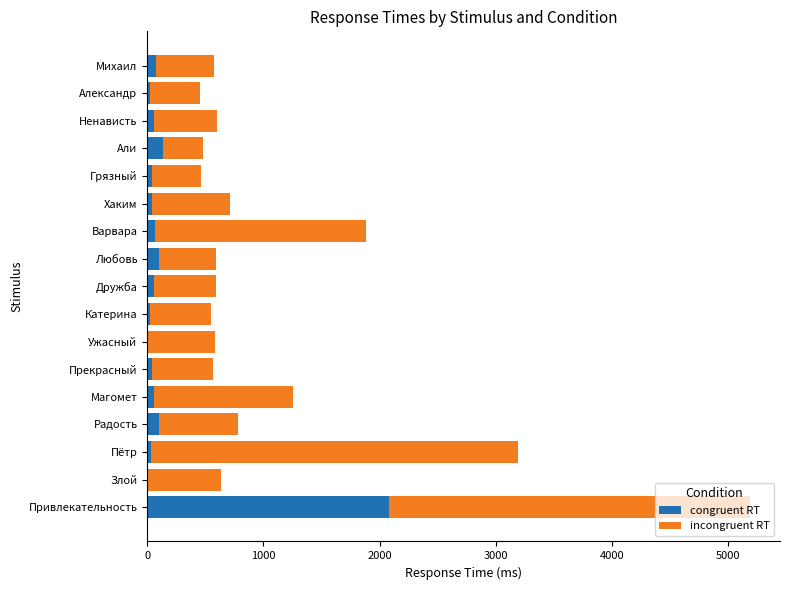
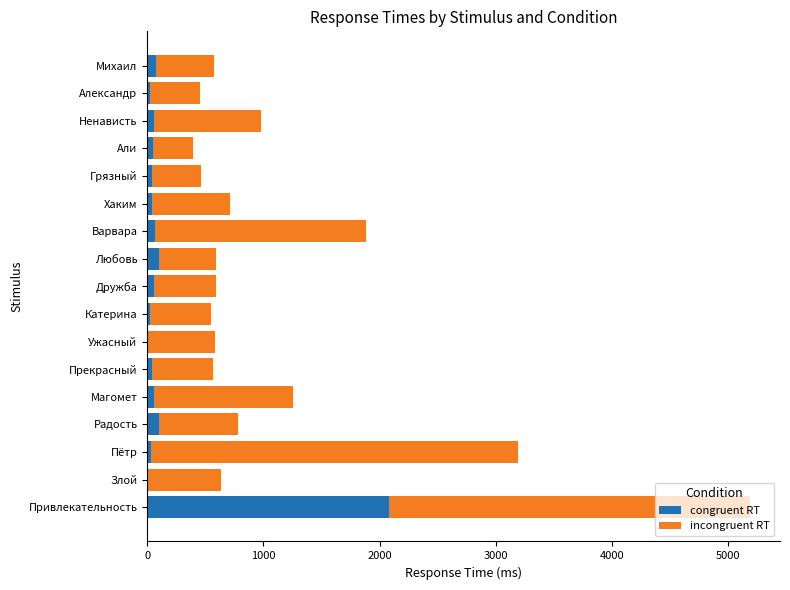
  {
    "congruent RT": {
      "Михаил": 70,
      "Александр": 30,
      "Ненависть": 60,
-     "Али": 140,
+     "Али": 50,
      "Грязный": 40,
      "Хаким": 40,
      "Варвара": 70,
      "Любовь": 110,
      "Дружба": 60,
      "Катерина": 20,
      "Прекрасный": 40,
      "Магомет": 60,
      "Радость": 100,
      "Пётр": 40,
      "Привлекательность": 2090
    },
    "incongruent RT": {
      "Михаил": 500,
      "Александр": 430,
-     "Ненависть": 540,
+     "Ненависть": 920,
      "Али": 340,
      "Грязный": 420,
      "Хаким": 670,
      "Варвара": 1820,
      "Любовь": 490,
      "Дружба": 530,
      "Катерина": 530,
      "Ужасный": 570,
      "Прекрасный": 530,
      "Магомет": 1190,
      "Радость": 680,
      "Пётр": 3160,
      "Злой": 630
    }
  }
